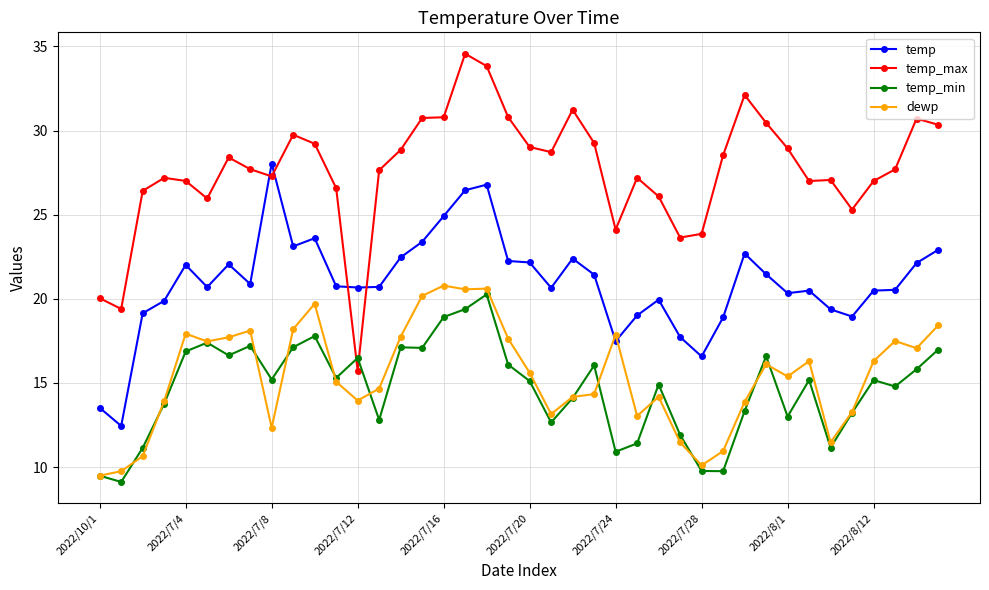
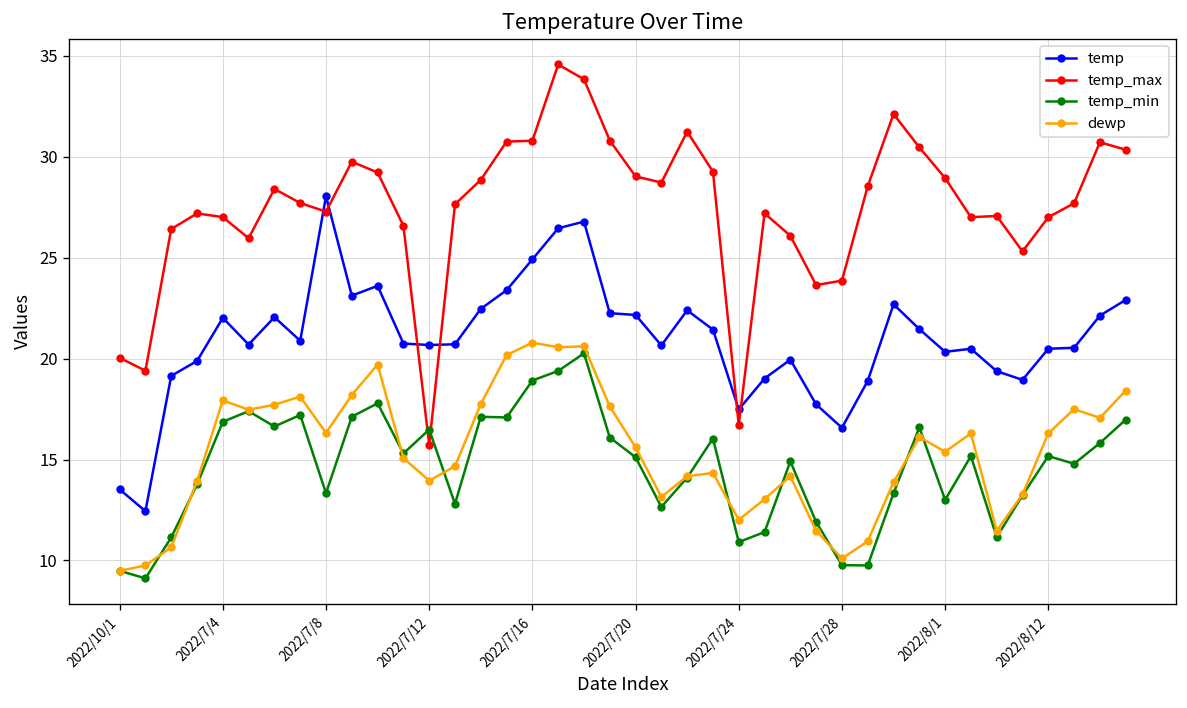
  {
    "temp": {
      "2022/10/1": 13.5,
      "2022/7/4": 22.0,
      "2022/7/8": 28.0,
      "2022/7/12": 20.7,
      "2022/7/16": 24.9,
      "2022/7/20": 22.2,
      "2022/7/24": 17.5,
      "2022/7/28": 16.6,
      "2022/8/1": 20.3
    },
    "temp_max": {
      "2022/10/1": 20.0,
      "2022/7/4": 27.0,
      "2022/7/8": 27.3,
      "2022/7/12": 15.7,
      "2022/7/16": 30.8,
      "2022/7/20": 29.0,
-     "2022/7/24": 24.1,
+     "2022/7/24": 16.7,
      "2022/7/28": 23.9,
      "2022/8/1": 28.9
    },
    "temp_min": {
      "2022/7/4": 16.9,
-     "2022/7/8": 15.2,
+     "2022/7/8": 13.3,
      "2022/7/12": 16.5,
      "2022/7/16": 18.9,
      "2022/7/20": 15.1,
      "2022/7/24": 10.9,
      "2022/7/28": 9.8,
      "2022/8/1": 13.0
    },
    "dewp": {
      "2022/7/4": 17.9,
-     "2022/7/8": 12.3,
+     "2022/7/8": 16.3,
      "2022/7/12": 14.0,
      "2022/7/16": 20.8,
      "2022/7/20": 15.6,
-     "2022/7/24": 17.9,
+     "2022/7/24": 12.0,
      "2022/7/28": 10.1,
      "2022/8/1": 15.4
    }
  }
